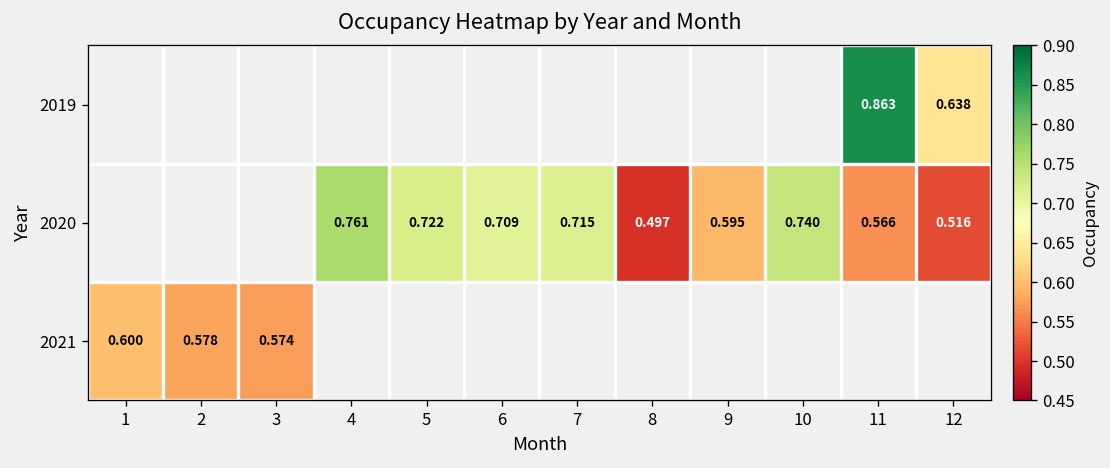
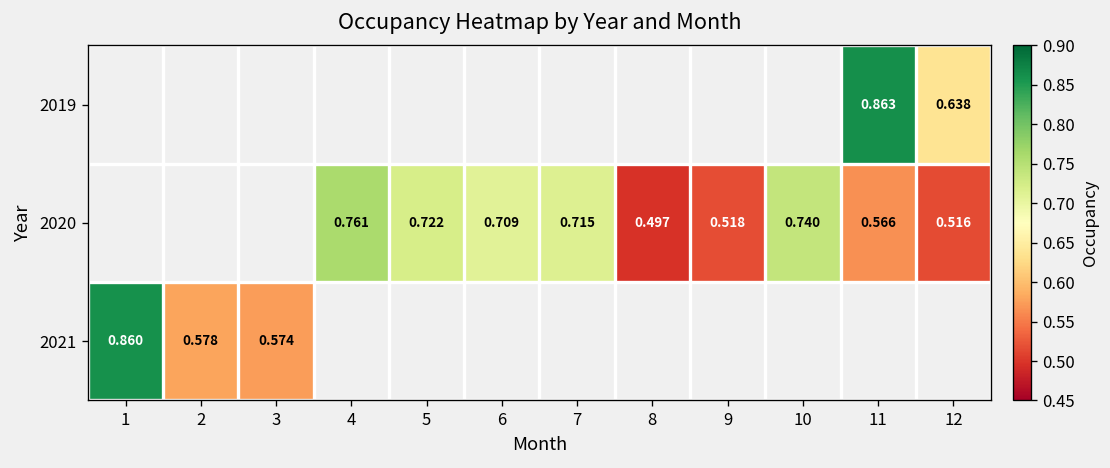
  {
    "2019": {
      "11": 0.863,
      "12": 0.638
    },
    "2020": {
      "4": 0.761,
      "5": 0.722,
      "6": 0.709,
      "7": 0.715,
      "8": 0.497,
-     "9": 0.595,
+     "9": 0.518,
      "10": 0.740,
      "11": 0.566,
      "12": 0.516
    },
    "2021": {
-     "1": 0.600,
+     "1": 0.860,
      "2": 0.578,
      "3": 0.574
    }
  }
